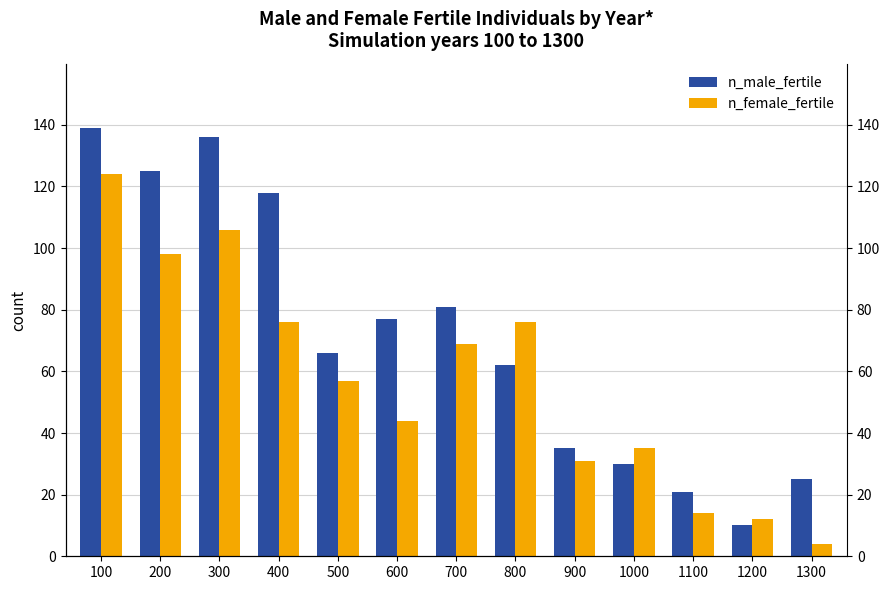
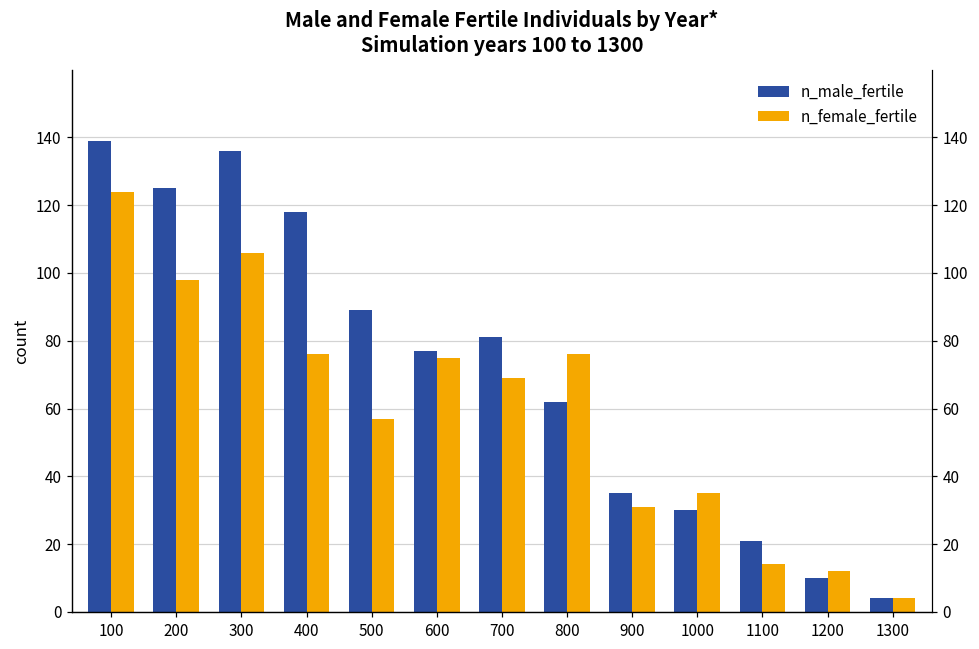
  {
    "n_male_fertile": {
      "100": 139,
      "200": 125,
      "300": 136,
      "400": 118,
-     "500": 66,
+     "500": 89,
      "600": 77,
      "700": 81,
      "800": 62,
      "900": 35,
      "1000": 30,
      "1100": 21,
      "1200": 10,
-     "1300": 25
+     "1300": 4
    },
    "n_female_fertile": {
      "100": 124,
      "200": 98,
      "300": 106,
      "400": 76,
      "500": 57,
-     "600": 44,
+     "600": 75,
      "700": 69,
      "800": 76,
      "900": 31,
      "1000": 35,
      "1100": 14,
      "1200": 12,
      "1300": 4
    }
  }
